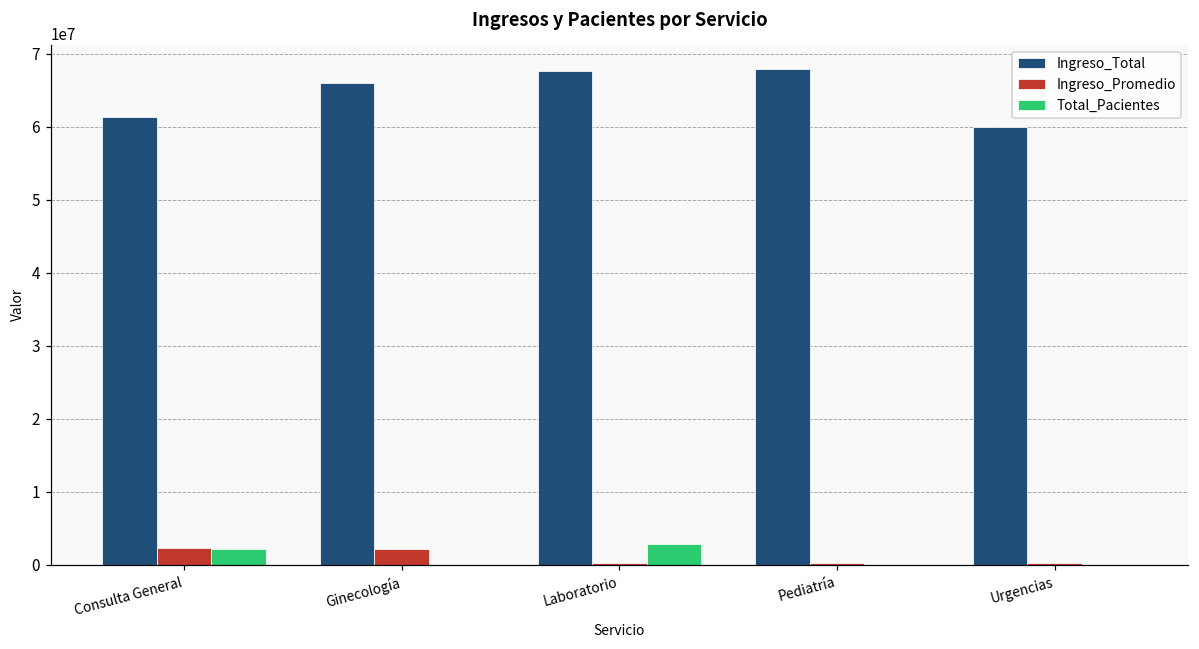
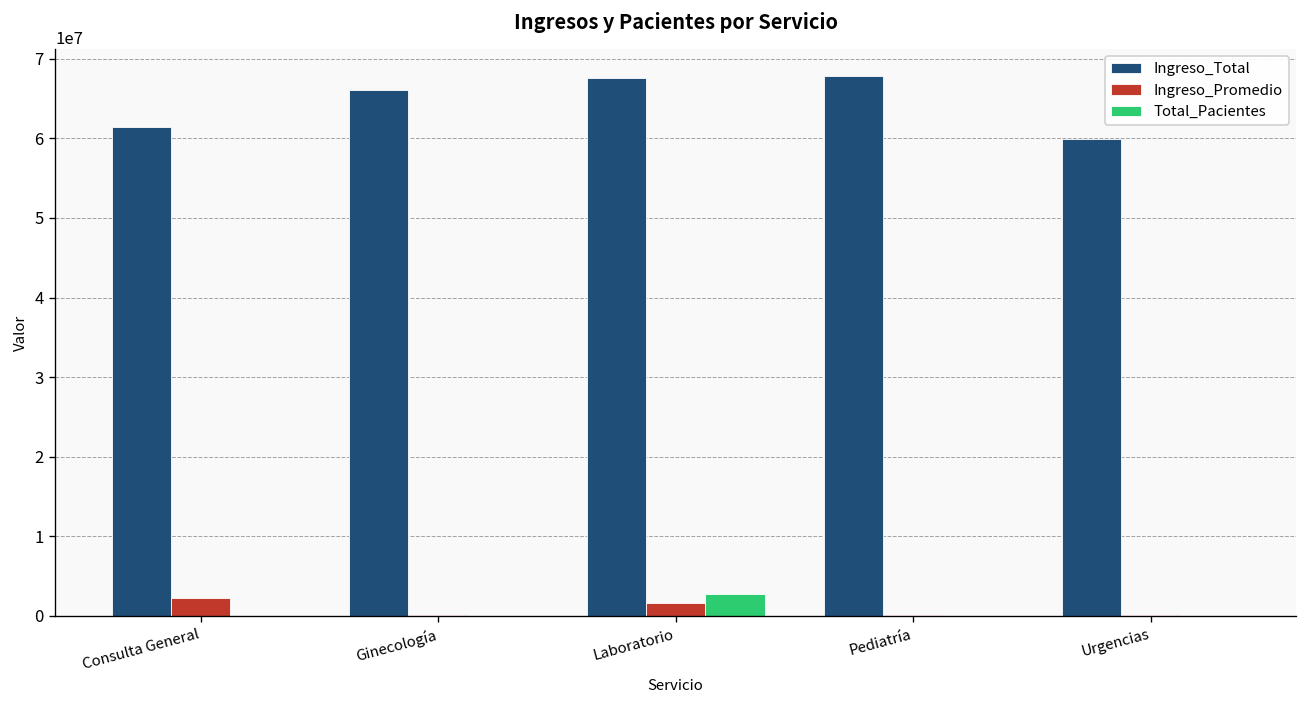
  {
    "Ingreso_Total": {
      "Consulta General": 61000000,
      "Ginecología": 66000000,
      "Laboratorio": 68000000,
      "Pediatría": 68000000,
      "Urgencias": 60000000
    },
    "Ingreso_Promedio": {
      "Consulta General": 2000000,
-     "Ginecología": 2000000,
-     "Laboratorio": 0
+     "Ginecología": 0,
+     "Laboratorio": 2000000
    },
    "Total_Pacientes": {
-     "Consulta General": 2000000,
+     "Consulta General": 0,
      "Laboratorio": 3000000
    }
  }
